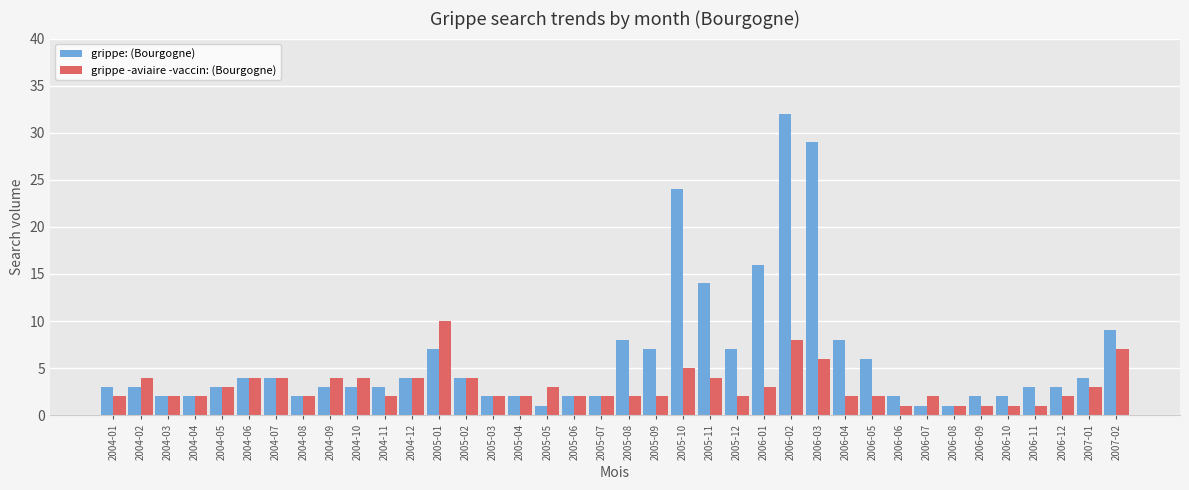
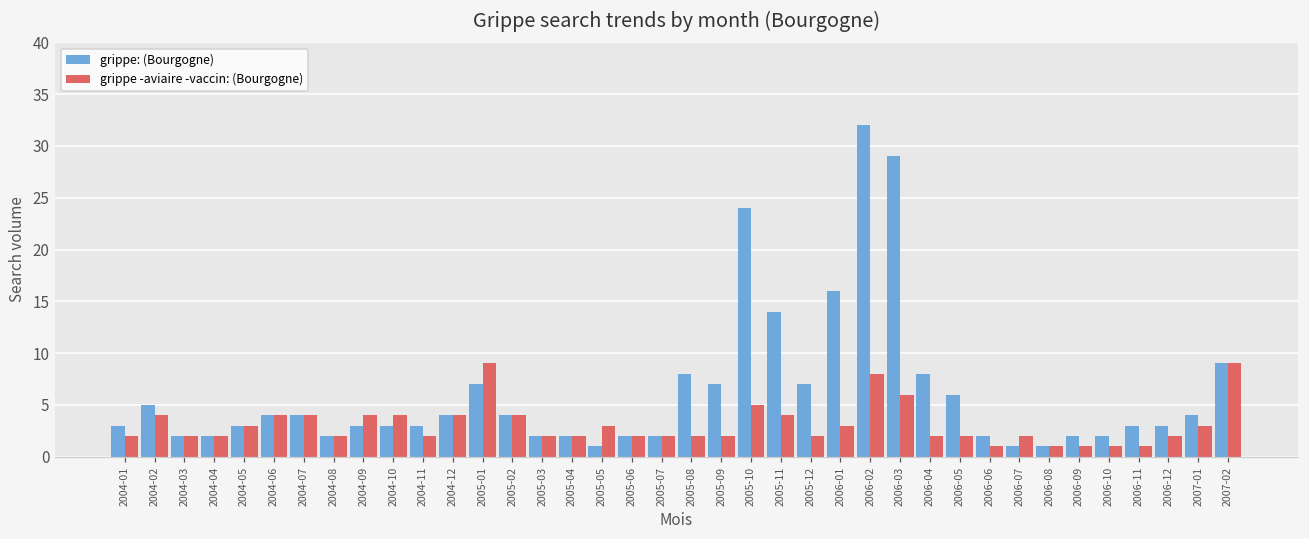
  {
    "grippe: (Bourgogne)": {
      "2004-01": 3,
-     "2004-02": 3,
+     "2004-02": 5,
      "2004-03": 2,
      "2004-04": 2,
      "2004-05": 3,
      "2004-06": 4,
      "2004-07": 4,
      "2004-08": 2,
      "2004-09": 3,
      "2004-10": 3,
      "2004-11": 3,
      "2004-12": 4,
      "2005-01": 7,
      "2005-02": 4,
      "2005-03": 2,
      "2005-04": 2,
      "2005-05": 1,
      "2005-06": 2,
      "2005-07": 2,
      "2005-08": 8,
      "2005-09": 7,
      "2005-10": 24,
      "2005-11": 14,
      "2005-12": 7,
      "2006-01": 16,
      "2006-02": 32,
      "2006-03": 29,
      "2006-04": 8,
      "2006-05": 6,
      "2006-06": 2,
      "2006-07": 1,
      "2006-08": 1,
      "2006-09": 2,
      "2006-10": 2,
      "2006-11": 3,
      "2006-12": 3,
      "2007-01": 4,
      "2007-02": 9
    },
    "grippe -aviaire -vaccin: (Bourgogne)": {
      "2004-01": 2,
      "2004-02": 4,
      "2004-03": 2,
      "2004-04": 2,
      "2004-05": 3,
      "2004-06": 4,
      "2004-07": 4,
      "2004-08": 2,
      "2004-09": 4,
      "2004-10": 4,
      "2004-11": 2,
      "2004-12": 4,
-     "2005-01": 10,
+     "2005-01": 9,
      "2005-02": 4,
      "2005-03": 2,
      "2005-04": 2,
      "2005-05": 3,
      "2005-06": 2,
      "2005-07": 2,
      "2005-08": 2,
      "2005-09": 2,
      "2005-10": 5,
      "2005-11": 4,
      "2005-12": 2,
      "2006-01": 3,
      "2006-02": 8,
      "2006-03": 6,
      "2006-04": 2,
      "2006-05": 2,
      "2006-06": 1,
      "2006-07": 2,
      "2006-08": 1,
      "2006-09": 1,
      "2006-10": 1,
      "2006-11": 1,
      "2006-12": 2,
      "2007-01": 3,
-     "2007-02": 7
+     "2007-02": 9
    }
  }
